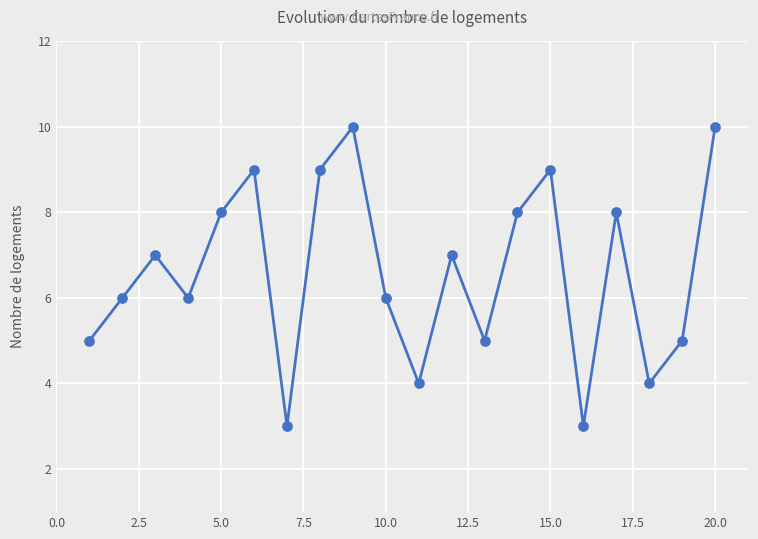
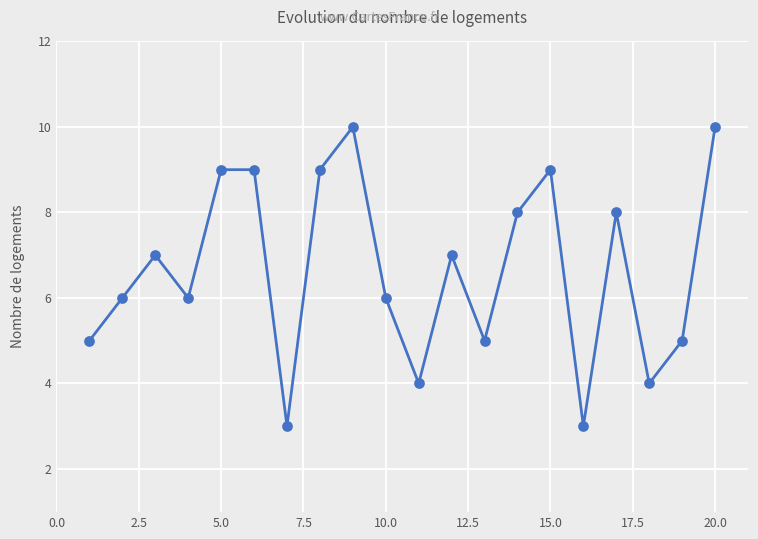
  {
-   "5.0": 8,
+   "5.0": 9,
    "10.0": 6,
    "15.0": 9,
    "20.0": 10
  }
